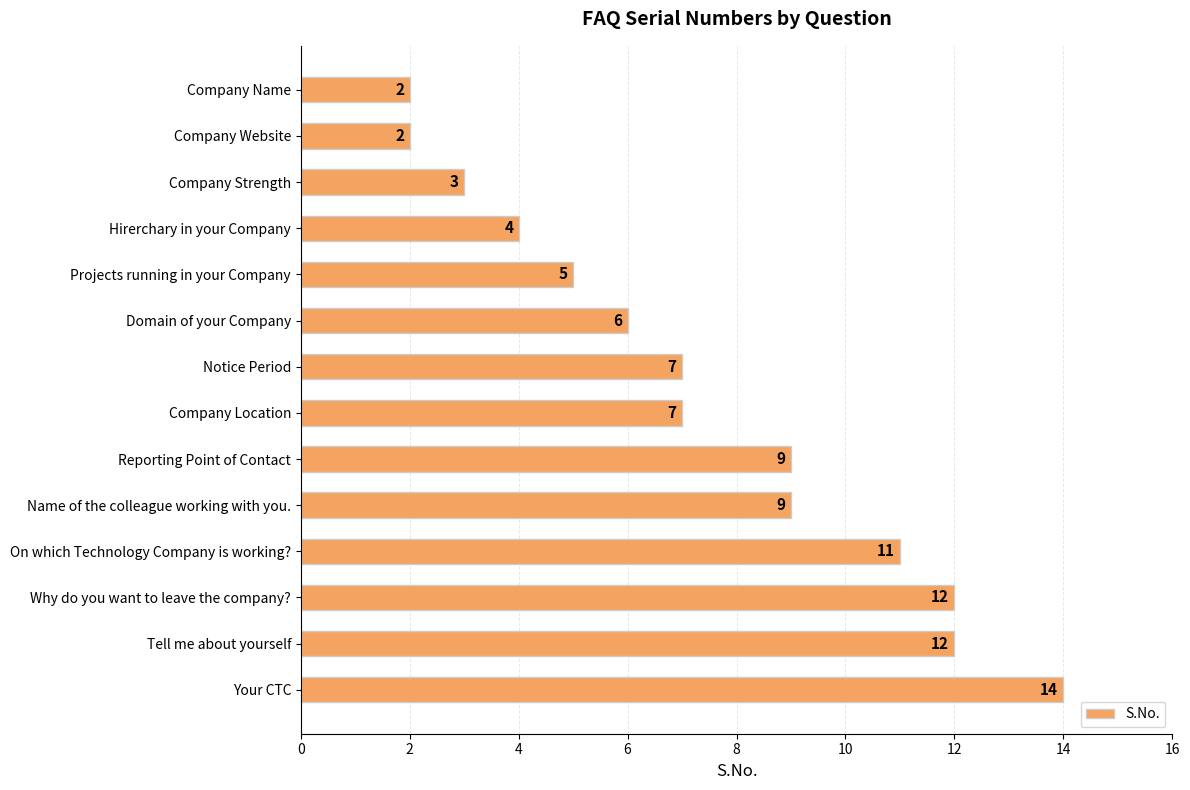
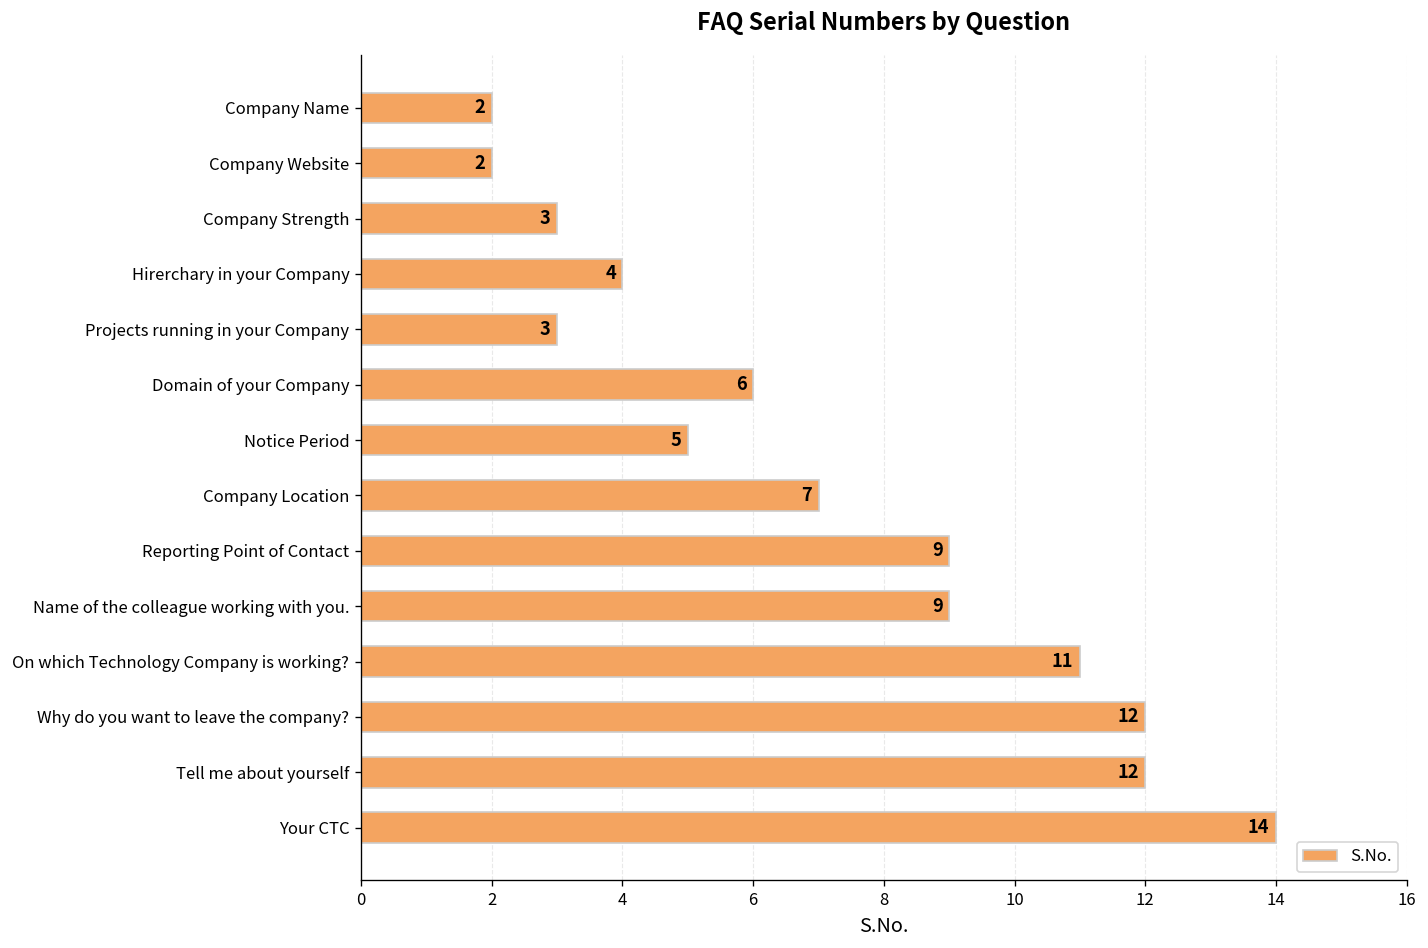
  {
    "Company Name": 2,
    "Company Website": 2,
    "Company Strength": 3,
    "Hirerchary in your Company": 4,
-   "Projects running in your Company": 5,
+   "Projects running in your Company": 3,
    "Domain of your Company": 6,
-   "Notice Period": 7,
+   "Notice Period": 5,
    "Company Location": 7,
    "Reporting Point of Contact": 9,
    "Name of the colleague working with you.": 9,
    "On which Technology Company is working?": 11,
    "Why do you want to leave the company?": 12,
    "Tell me about yourself": 12,
    "Your CTC": 14
  }
